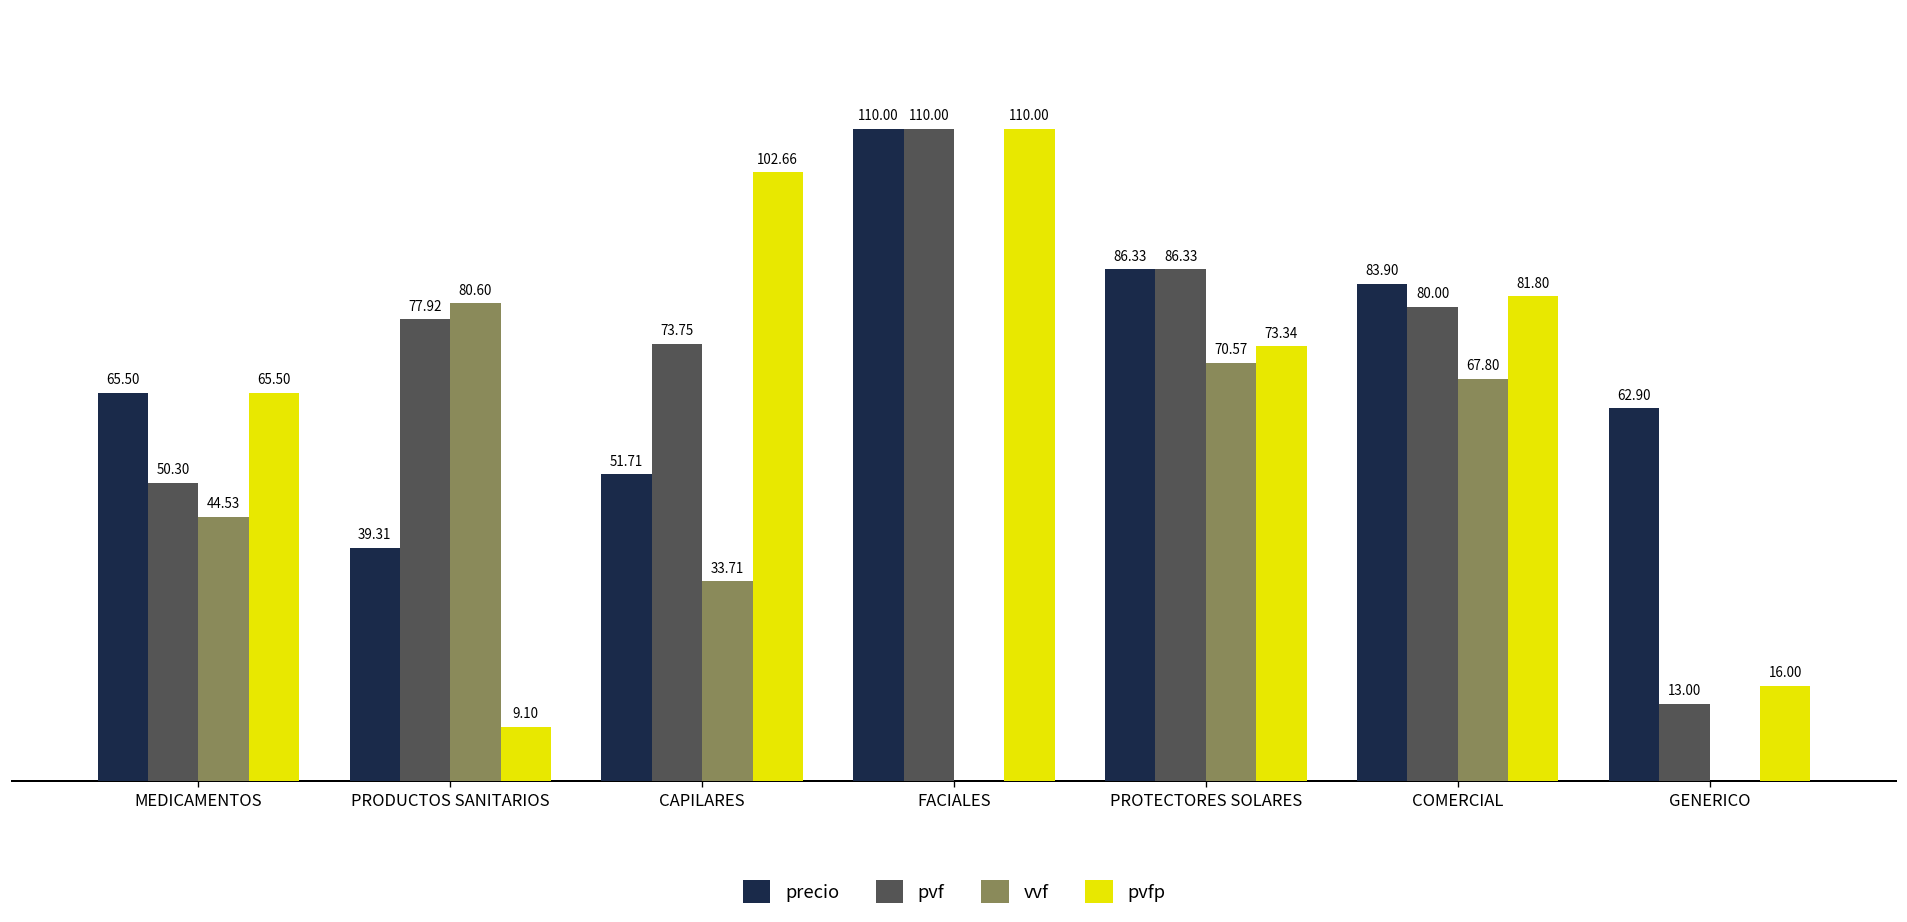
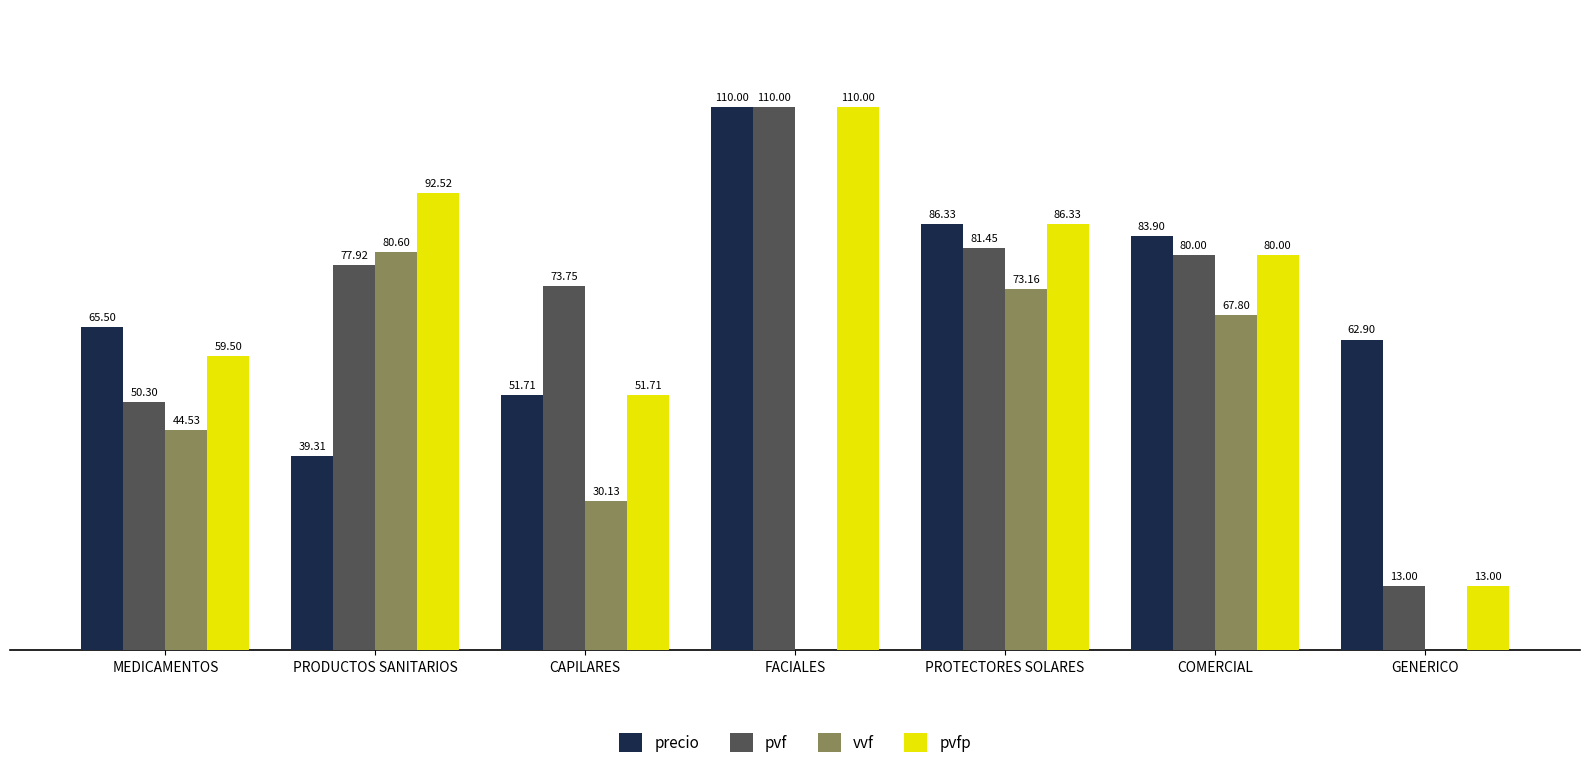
  {
    "precio": {
      "MEDICAMENTOS": 65.50,
      "PRODUCTOS SANITARIOS": 39.31,
      "CAPILARES": 51.71,
      "FACIALES": 110.00,
      "PROTECTORES SOLARES": 86.33,
      "COMERCIAL": 83.90,
      "GENERICO": 62.90
    },
    "pvf": {
      "MEDICAMENTOS": 50.30,
      "PRODUCTOS SANITARIOS": 77.92,
      "CAPILARES": 73.75,
      "FACIALES": 110.00,
-     "PROTECTORES SOLARES": 86.33,
+     "PROTECTORES SOLARES": 81.45,
      "COMERCIAL": 80.00,
      "GENERICO": 13.00
    },
    "vvf": {
      "MEDICAMENTOS": 44.53,
      "PRODUCTOS SANITARIOS": 80.60,
-     "CAPILARES": 33.71,
-     "PROTECTORES SOLARES": 70.57,
+     "CAPILARES": 30.13,
+     "PROTECTORES SOLARES": 73.16,
      "COMERCIAL": 67.80
    },
    "pvfp": {
-     "MEDICAMENTOS": 65.50,
-     "PRODUCTOS SANITARIOS": 9.10,
-     "CAPILARES": 102.66,
+     "MEDICAMENTOS": 59.50,
+     "PRODUCTOS SANITARIOS": 92.52,
+     "CAPILARES": 51.71,
      "FACIALES": 110.00,
-     "PROTECTORES SOLARES": 73.34,
-     "COMERCIAL": 81.80,
-     "GENERICO": 16.00
+     "PROTECTORES SOLARES": 86.33,
+     "COMERCIAL": 80.00,
+     "GENERICO": 13.00
    }
  }
